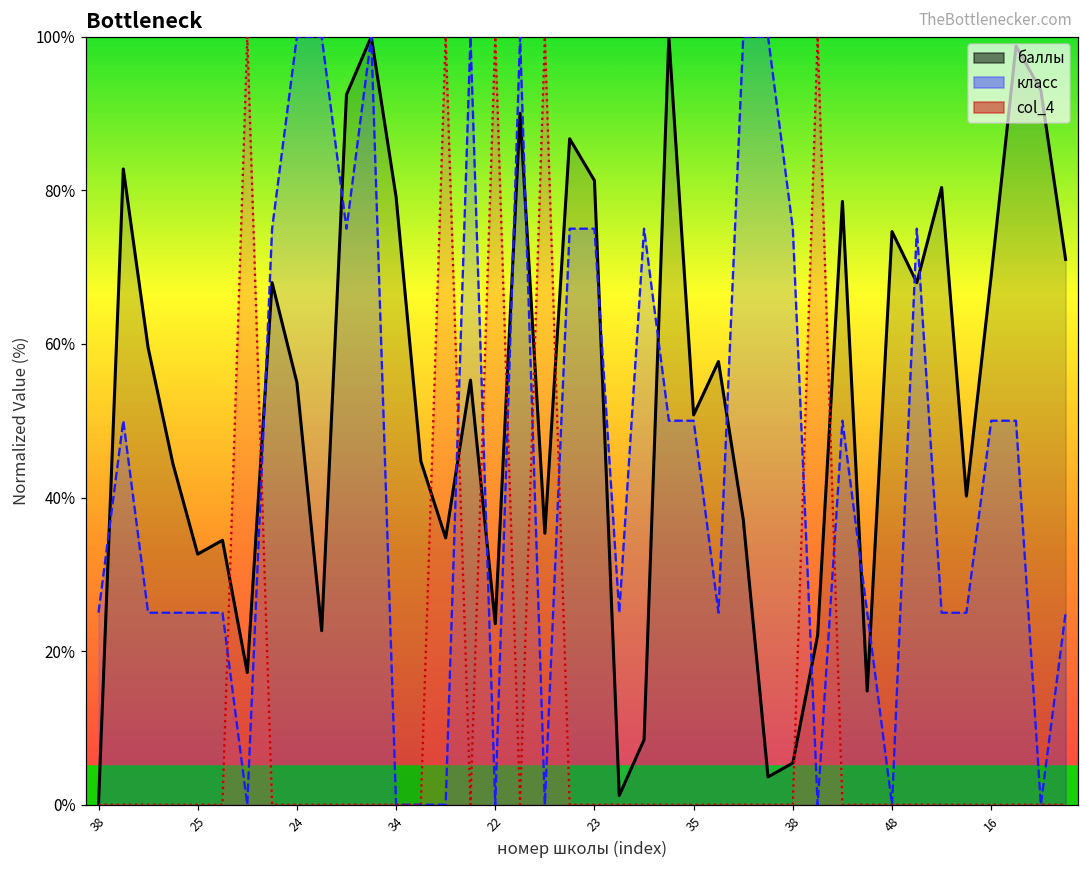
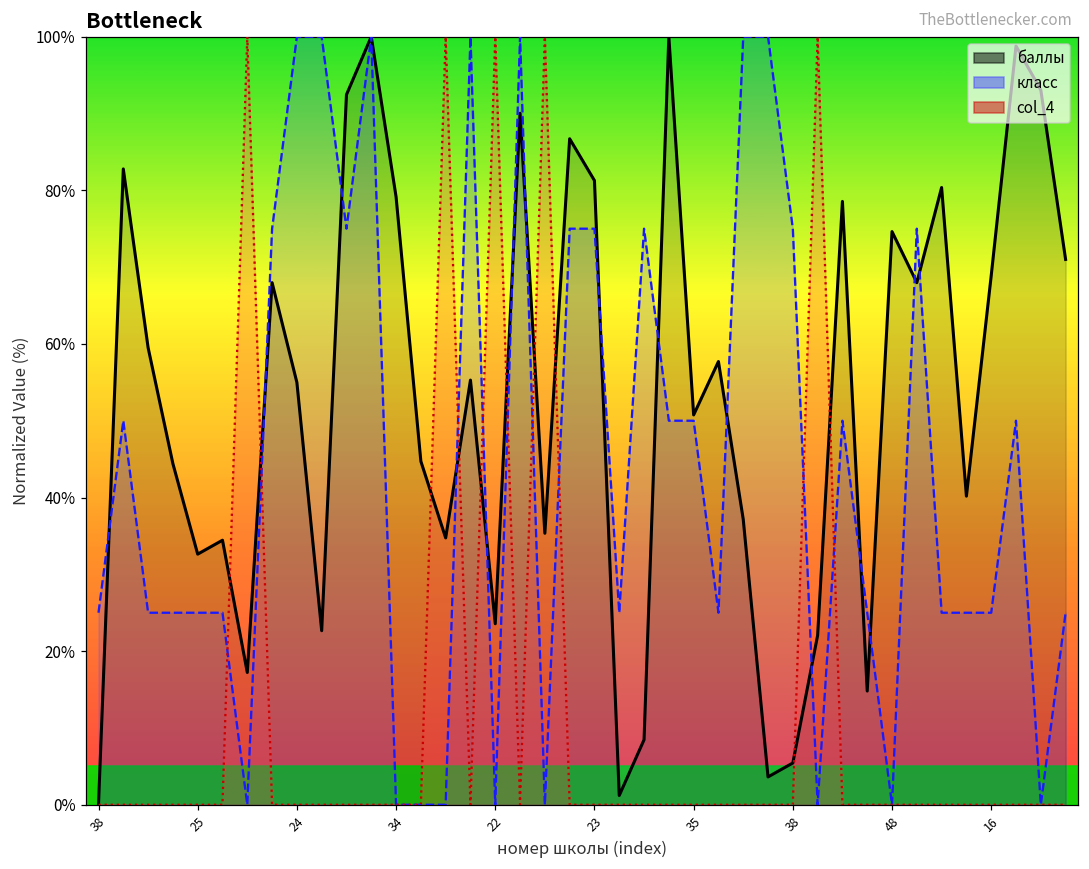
  {
    "класс": {
      "24": "100%",
-     "16": "50%"
+     "16": "25%"
    }
  }
